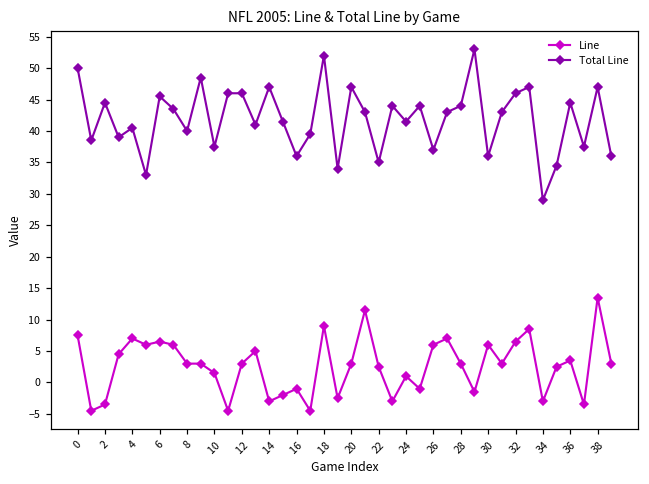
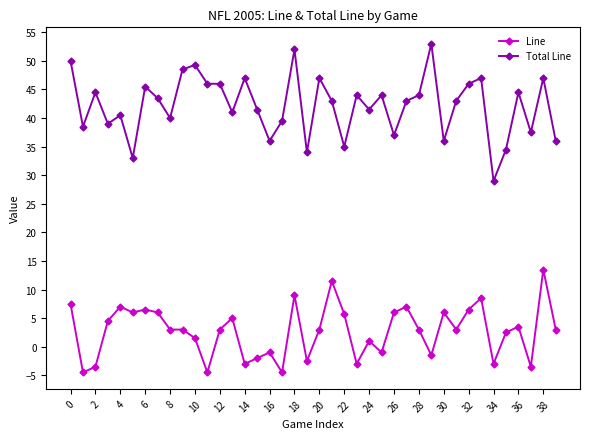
  {
    "Line": {
      "0": 8,
      "2": -4,
      "4": 7,
      "6": 7,
      "8": 3,
      "10": 2,
      "12": 3,
      "14": -3,
      "16": -1,
      "18": 9,
      "20": 3,
-     "22": 3,
+     "22": 6,
      "24": 1,
      "26": 6,
      "28": 3,
      "30": 6,
      "32": 7,
      "34": -3,
      "36": 4,
      "38": 14
    },
    "Total Line": {
      "0": 50,
      "2": 45,
      "4": 41,
      "6": 46,
      "8": 40,
-     "10": 38,
+     "10": 49,
      "12": 46,
      "14": 47,
      "16": 36,
      "18": 52,
      "20": 47,
      "22": 35,
      "24": 42,
      "26": 37,
      "28": 44,
      "30": 36,
      "32": 46,
      "34": 29,
      "36": 45,
      "38": 47
    }
  }
